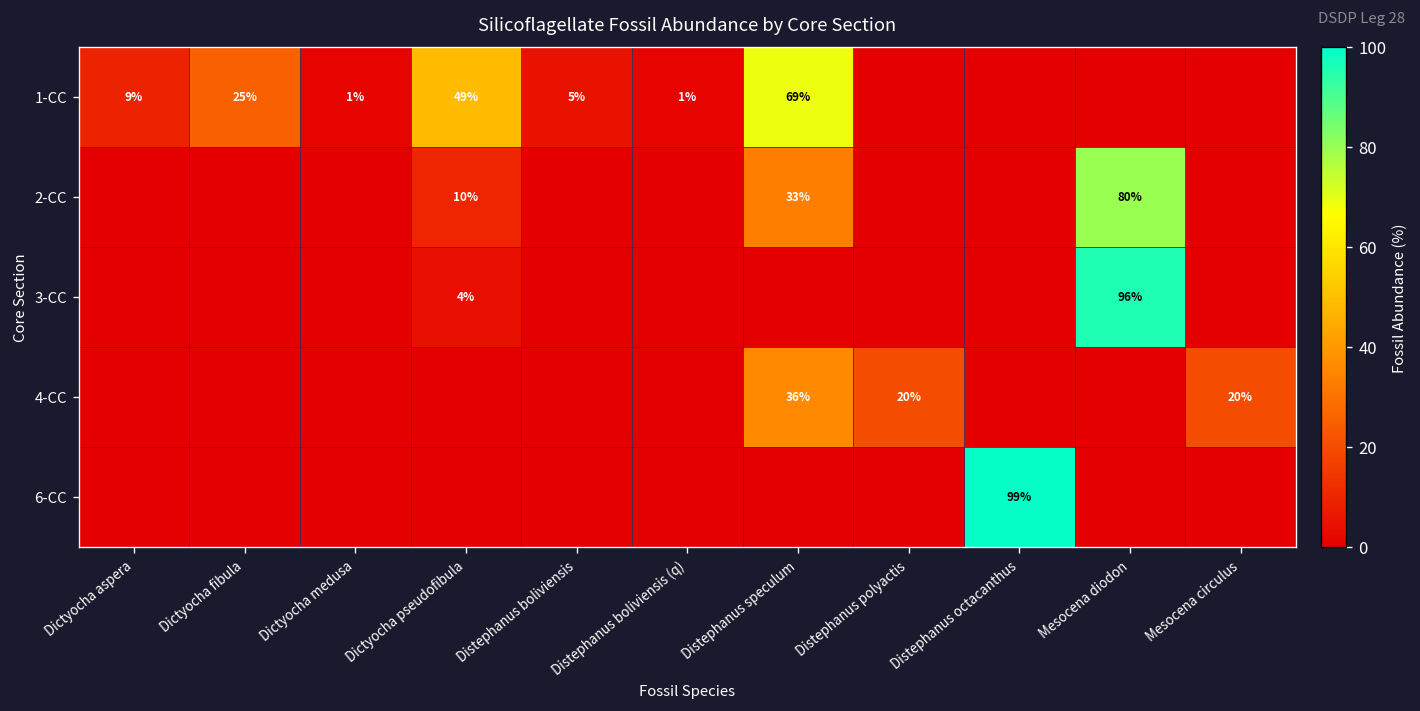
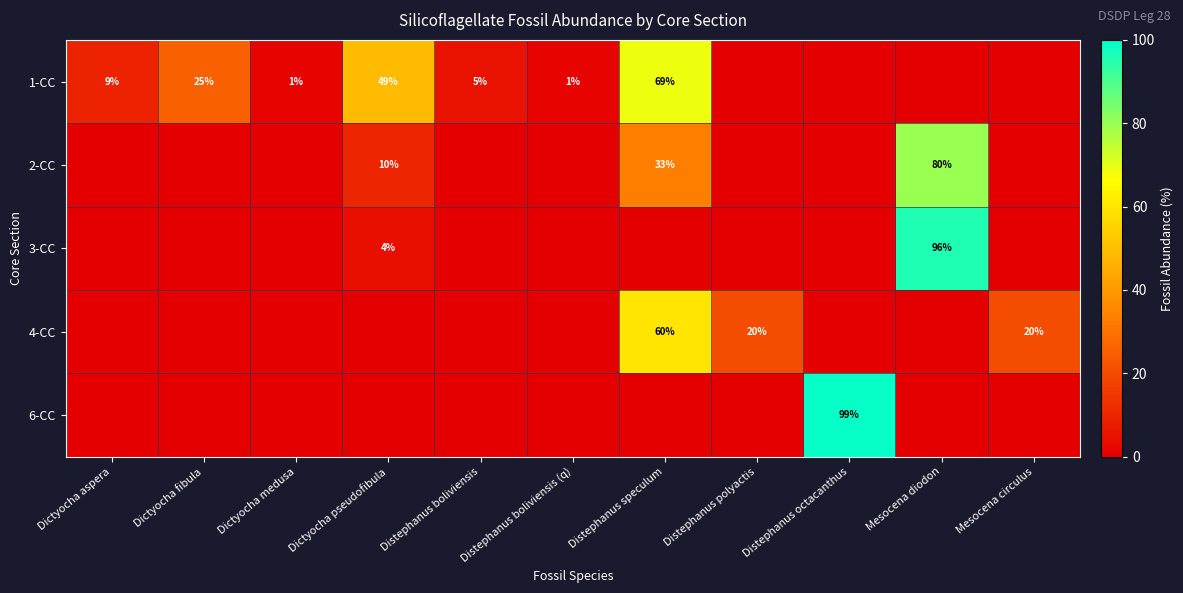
  {
    "1-CC": {
      "Dictyocha aspera": "9%",
      "Dictyocha fibula": "25%",
      "Dictyocha medusa": "1%",
      "Dictyocha pseudofibula": "49%",
      "Distephanus boliviensis": "5%",
      "Distephanus boliviensis (q)": "1%",
      "Distephanus speculum": "69%"
    },
    "2-CC": {
      "Dictyocha pseudofibula": "10%",
      "Distephanus speculum": "33%",
      "Mesocena diodon": "80%"
    },
    "3-CC": {
      "Dictyocha pseudofibula": "4%",
      "Mesocena diodon": "96%"
    },
    "4-CC": {
-     "Distephanus speculum": "36%",
+     "Distephanus speculum": "60%",
      "Distephanus polyactis": "20%",
      "Mesocena circulus": "20%"
    },
    "6-CC": {
      "Distephanus octacanthus": "99%"
    }
  }
